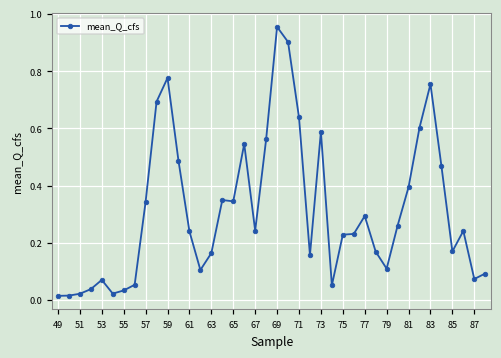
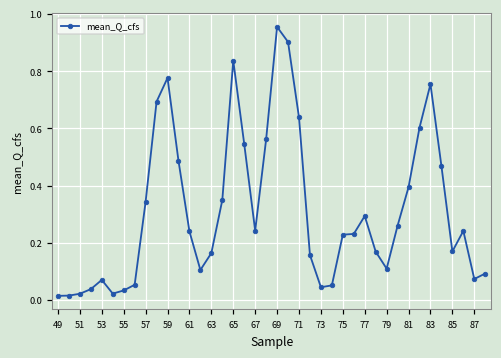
  {
    "49": 0.01,
    "51": 0.02,
    "53": 0.07,
    "55": 0.03,
    "57": 0.34,
    "59": 0.78,
    "61": 0.24,
    "63": 0.16,
-   "65": 0.35,
+   "65": 0.84,
    "67": 0.24,
    "69": 0.96,
    "71": 0.64,
-   "73": 0.59,
+   "73": 0.04,
    "75": 0.23,
    "77": 0.29,
    "79": 0.11,
    "81": 0.39,
    "83": 0.76,
    "85": 0.17,
    "87": 0.07
  }
